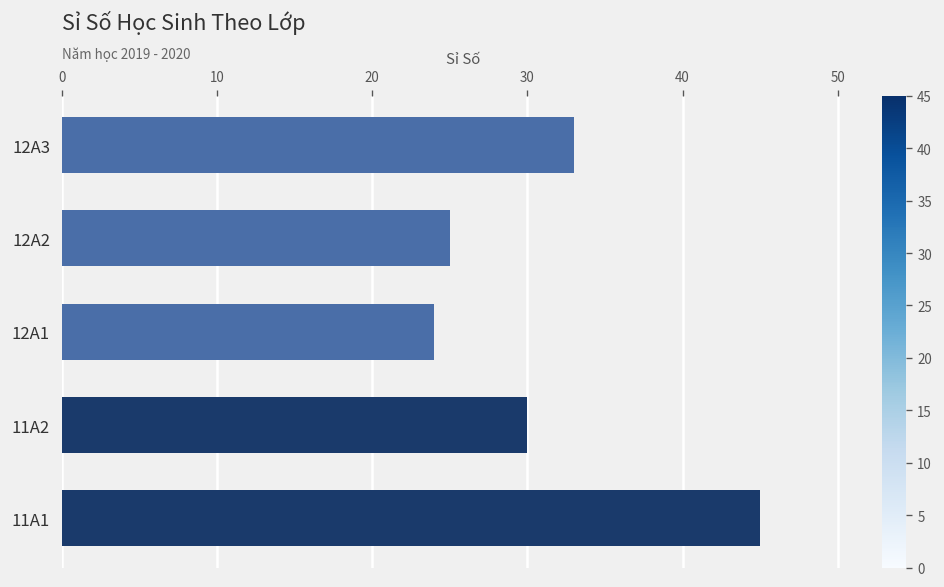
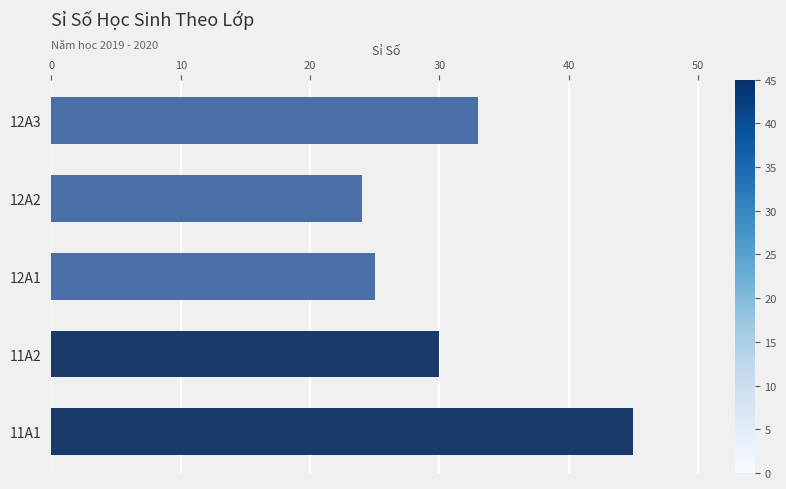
  {
    "12A3": 33,
-   "12A2": 25,
-   "12A1": 24,
+   "12A2": 24,
+   "12A1": 25,
    "11A2": 30,
    "11A1": 45
  }
